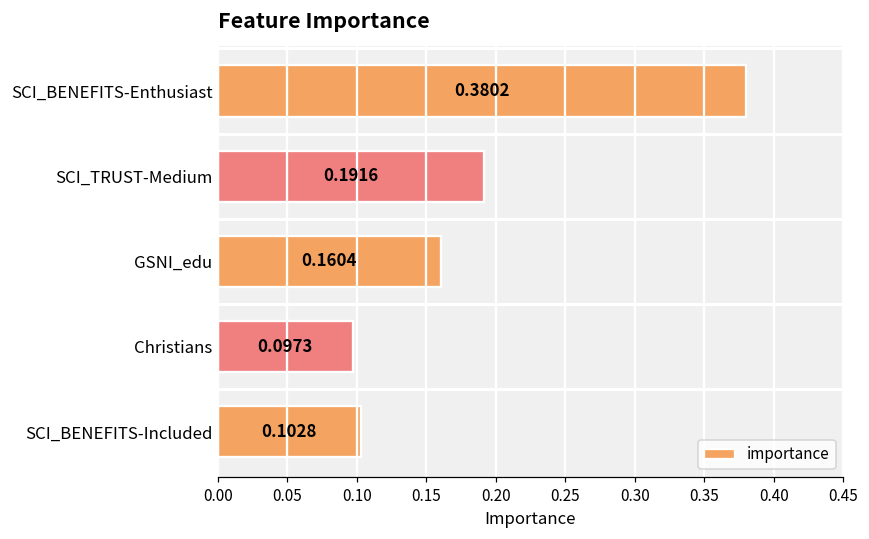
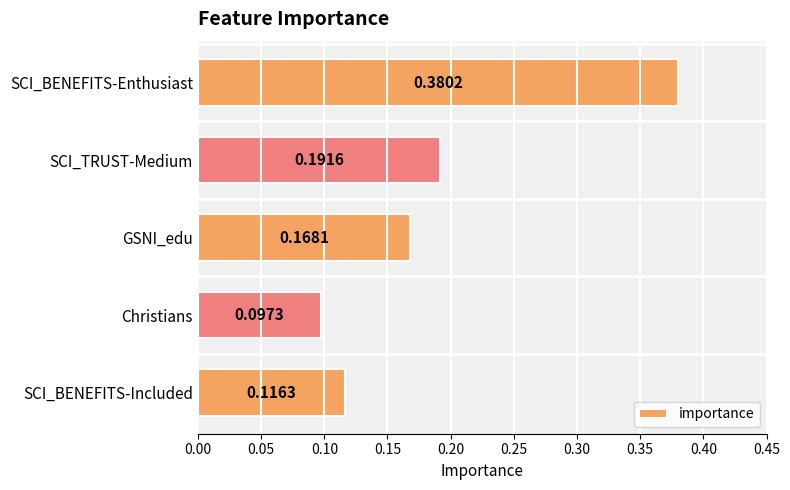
  {
    "SCI_BENEFITS-Enthusiast": 0.3802,
    "SCI_TRUST-Medium": 0.1916,
-   "GSNI_edu": 0.1604,
+   "GSNI_edu": 0.1681,
    "Christians": 0.0973,
-   "SCI_BENEFITS-Included": 0.1028
+   "SCI_BENEFITS-Included": 0.1163
  }
